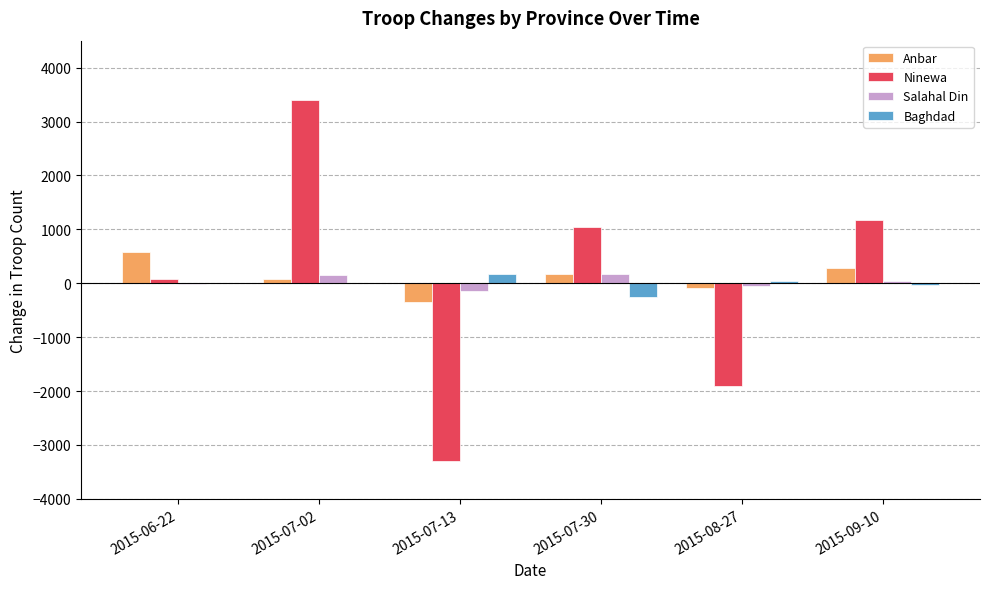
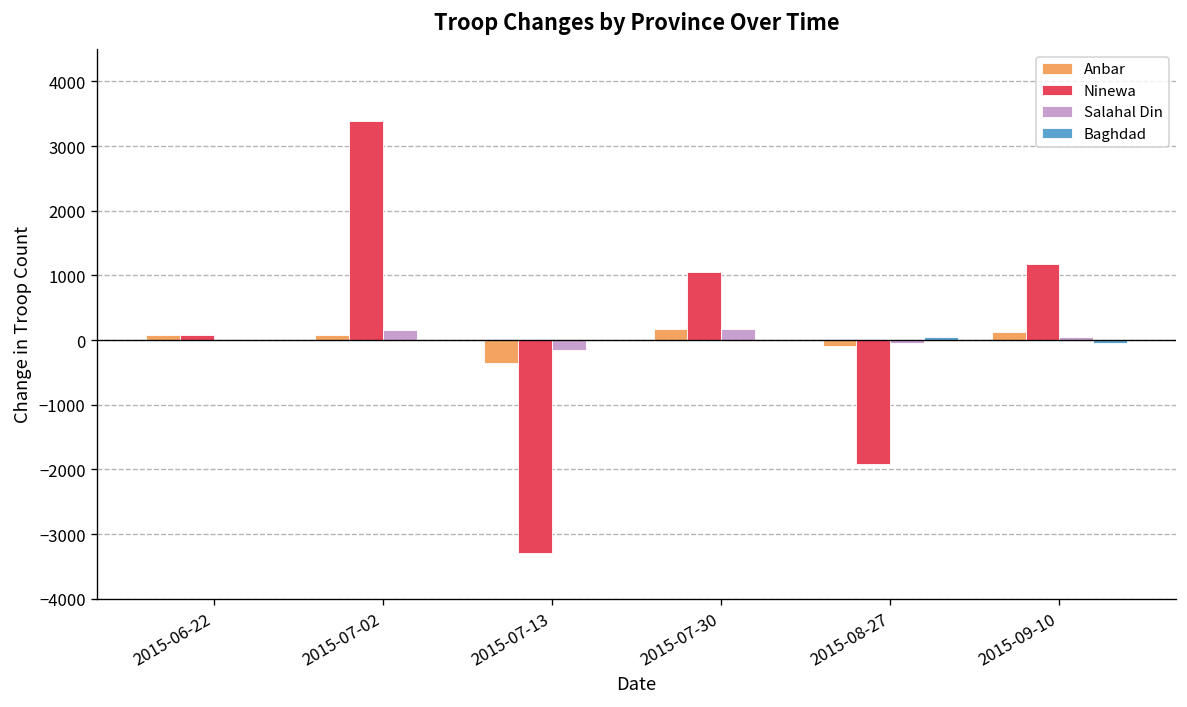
  {
    "Anbar": {
-     "2015-06-22": 600,
+     "2015-06-22": 100,
      "2015-07-02": 100,
      "2015-07-13": -400,
      "2015-07-30": 200,
      "2015-08-27": -100,
-     "2015-09-10": 300
+     "2015-09-10": 100
    },
    "Ninewa": {
      "2015-06-22": 100,
      "2015-07-02": 3400,
      "2015-07-13": -3300,
      "2015-07-30": 1000,
      "2015-08-27": -1900,
      "2015-09-10": 1200
    },
    "Salahal Din": {
      "2015-07-02": 100,
      "2015-07-13": -100,
      "2015-07-30": 200,
      "2015-08-27": -100
    },
    "Baghdad": {
-     "2015-07-13": 200,
-     "2015-07-30": -300
+     "2015-07-13": 0,
+     "2015-07-30": 0
    }
  }
